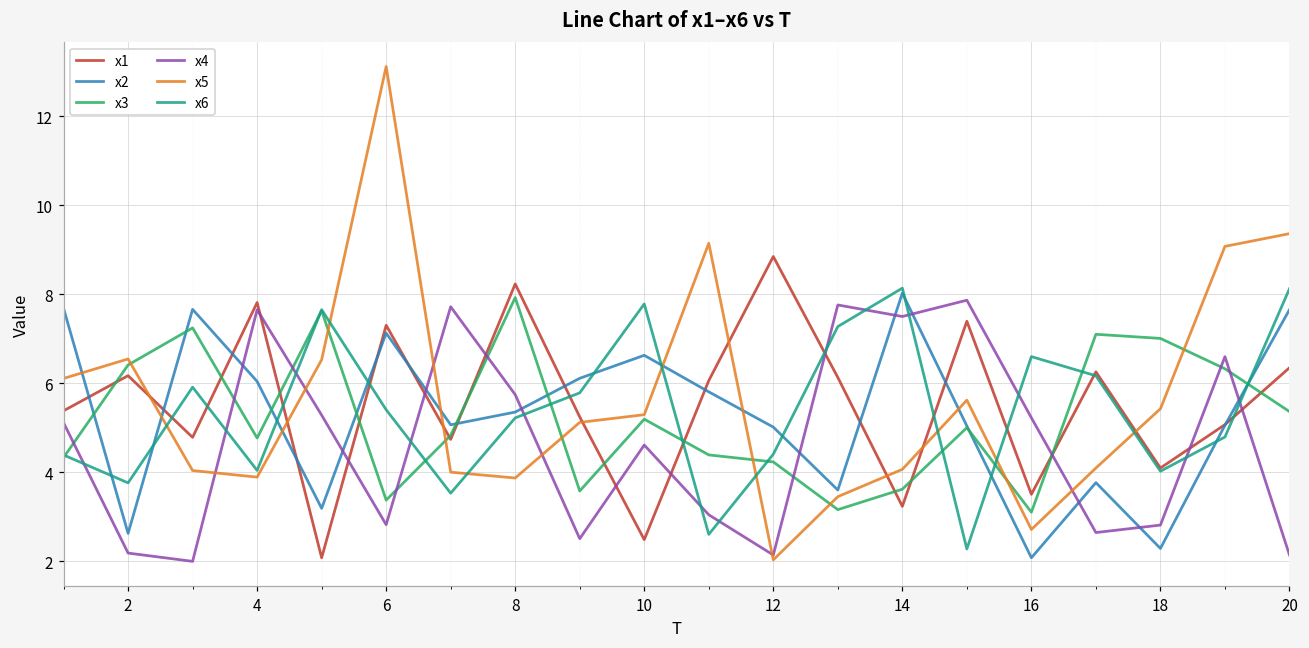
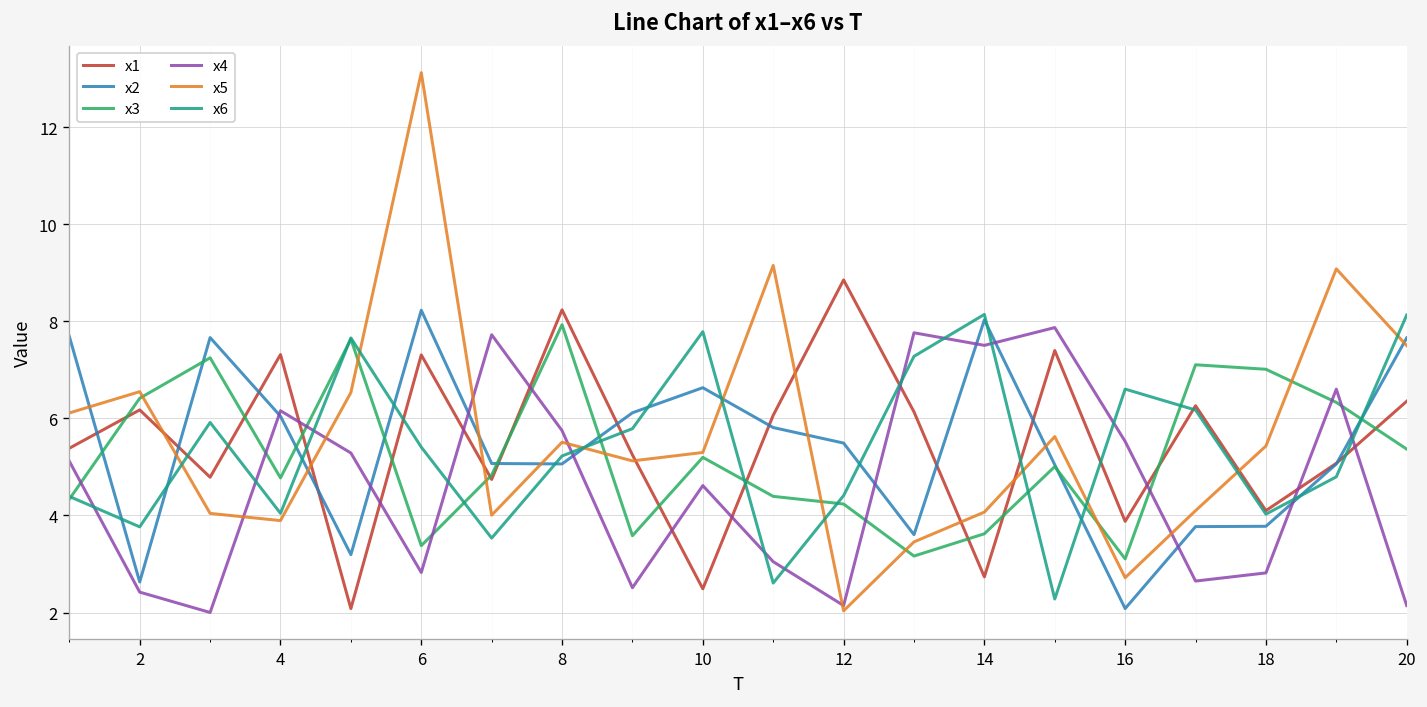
  {
    "x1": {
      "2": 6.2,
-     "4": 7.8,
+     "4": 7.3,
      "6": 7.3,
      "8": 8.2,
      "10": 2.5,
      "12": 8.9,
-     "14": 3.2,
-     "16": 3.5,
+     "14": 2.7,
+     "16": 3.9,
      "18": 4.1,
      "20": 6.4
    },
    "x2": {
      "2": 2.6,
      "4": 6.0,
-     "6": 7.1,
-     "8": 5.4,
+     "6": 8.2,
+     "8": 5.1,
      "10": 6.6,
-     "12": 5.0,
+     "12": 5.5,
      "14": 8.0,
      "16": 2.1,
-     "18": 2.3,
+     "18": 3.8,
      "20": 7.7
    },
    "x4": {
-     "2": 2.2,
-     "4": 7.7,
+     "2": 2.4,
+     "4": 6.2,
      "6": 2.8,
      "8": 5.7,
      "10": 4.6,
      "12": 2.1,
      "14": 7.5,
-     "16": 5.2,
+     "16": 5.5,
      "18": 2.8,
      "20": 2.1
    },
    "x5": {
      "2": 6.6,
      "4": 3.9,
      "6": 13.1,
-     "8": 3.9,
+     "8": 5.5,
      "10": 5.3,
      "12": 2.0,
      "14": 4.1,
      "16": 2.7,
      "18": 5.4,
-     "20": 9.4
+     "20": 7.5
    }
  }
